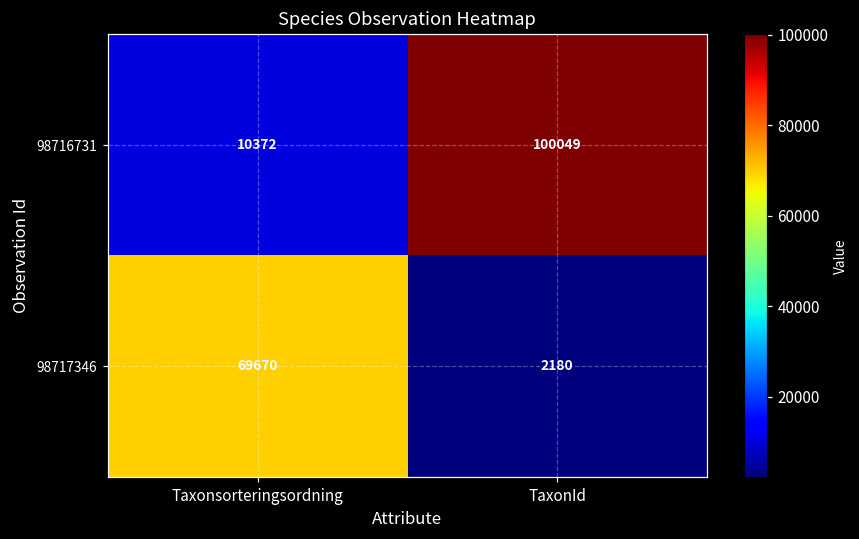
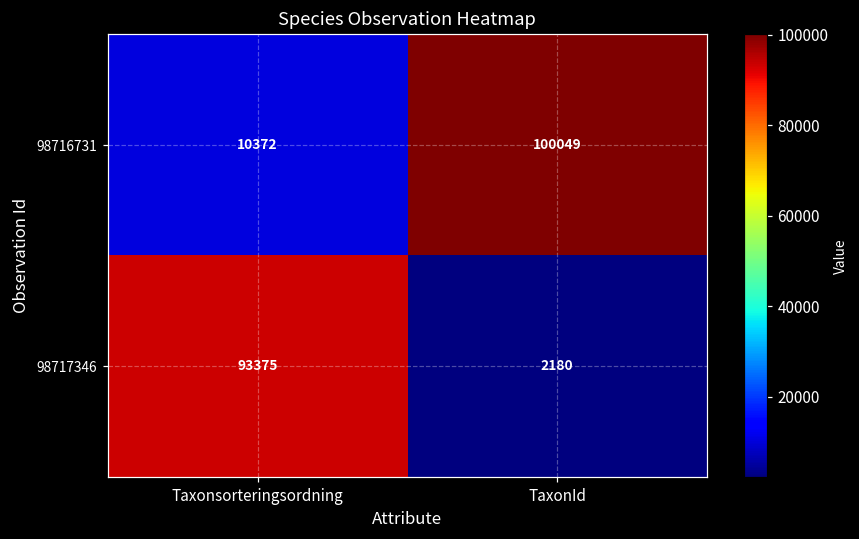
  {
    "98716731": {
      "Taxonsorteringsordning": 10372,
      "TaxonId": 100049
    },
    "98717346": {
-     "Taxonsorteringsordning": 69670,
+     "Taxonsorteringsordning": 93375,
      "TaxonId": 2180
    }
  }
